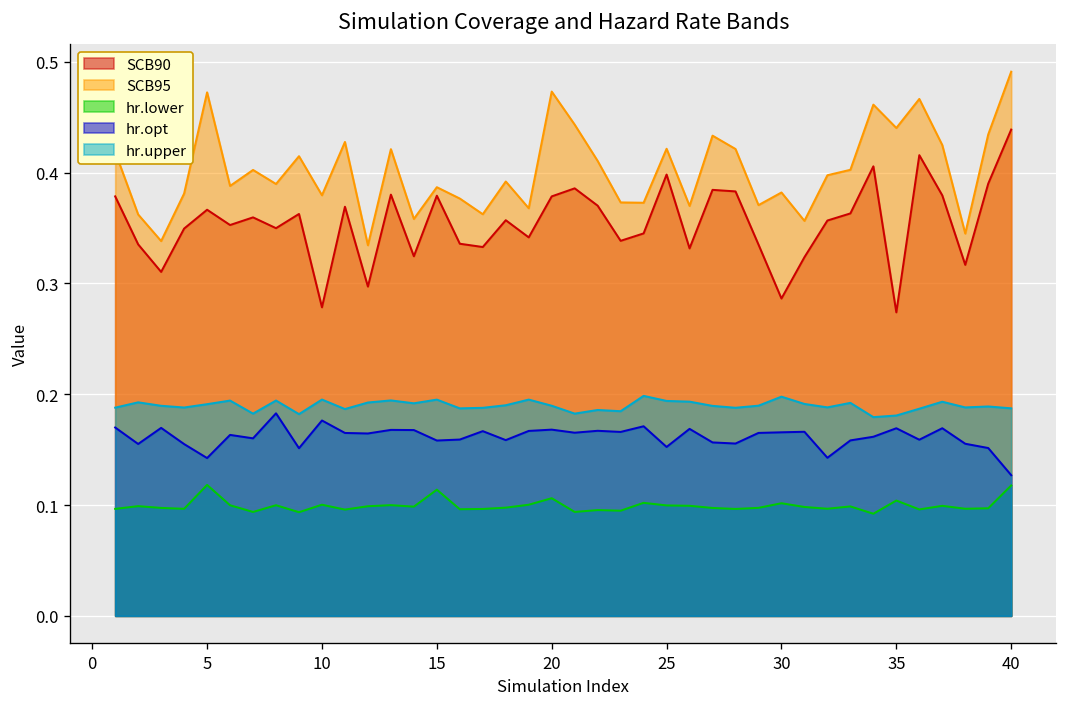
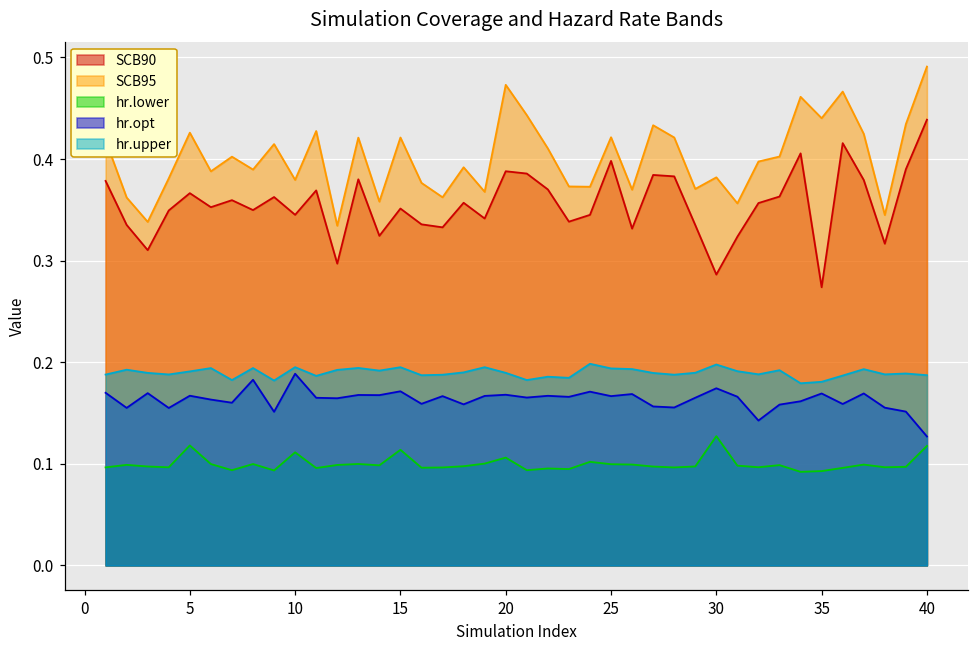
  {
    "SCB90": {
      "5": 0.37,
-     "10": 0.28,
-     "15": 0.38,
-     "20": 0.38,
+     "10": 0.35,
+     "15": 0.35,
+     "20": 0.39,
      "25": 0.40,
      "30": 0.29,
      "35": 0.27,
      "40": 0.44
    },
    "SCB95": {
-     "5": 0.47,
+     "5": 0.43,
      "10": 0.38,
-     "15": 0.39,
+     "15": 0.42,
      "20": 0.47,
      "25": 0.42,
      "30": 0.38,
      "35": 0.44,
      "40": 0.49
    },
    "hr.lower": {
      "5": 0.12,
-     "10": 0.10,
+     "10": 0.11,
      "15": 0.11,
      "20": 0.11,
      "25": 0.10,
-     "30": 0.10,
-     "35": 0.10,
+     "30": 0.13,
+     "35": 0.09,
      "40": 0.12
    },
    "hr.opt": {
-     "5": 0.14,
-     "10": 0.18,
-     "15": 0.16,
+     "5": 0.17,
+     "10": 0.19,
+     "15": 0.17,
      "20": 0.17,
-     "25": 0.15,
-     "30": 0.166,
+     "25": 0.17,
+     "30": 0.174,
      "35": 0.17,
      "40": 0.13
    },
    "hr.upper": {
      "5": 0.19,
      "10": 0.20,
      "15": 0.20,
      "20": 0.19,
      "25": 0.19,
      "30": 0.20,
      "35": 0.18,
      "40": 0.19
    }
  }
